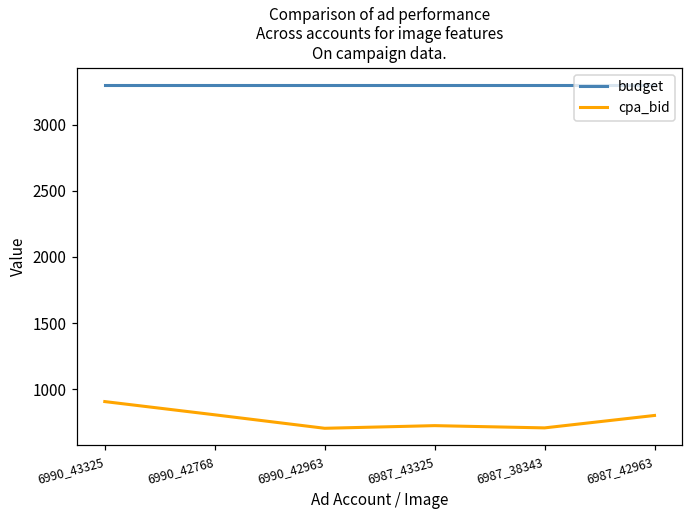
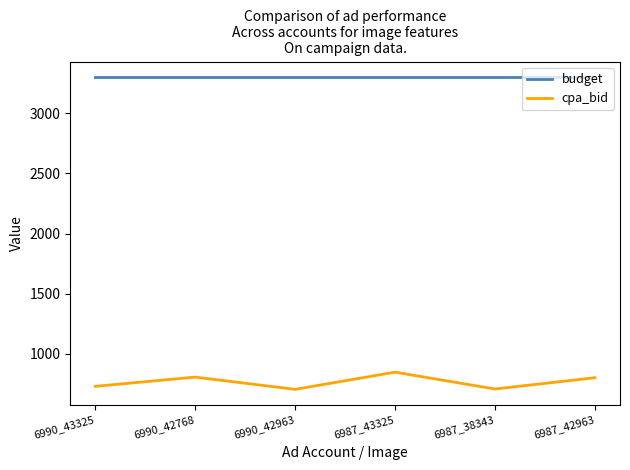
  {
    "budget": {
      "6990_43325": 3300,
      "6990_42768": 3300,
      "6990_42963": 3300,
      "6987_43325": 3300,
      "6987_38343": 3300
    },
    "cpa_bid": {
-     "6990_43325": 910,
+     "6990_43325": 730,
      "6990_42768": 810,
      "6990_42963": 700,
-     "6987_43325": 720,
+     "6987_43325": 850,
      "6987_38343": 710,
      "6987_42963": 800
    }
  }
